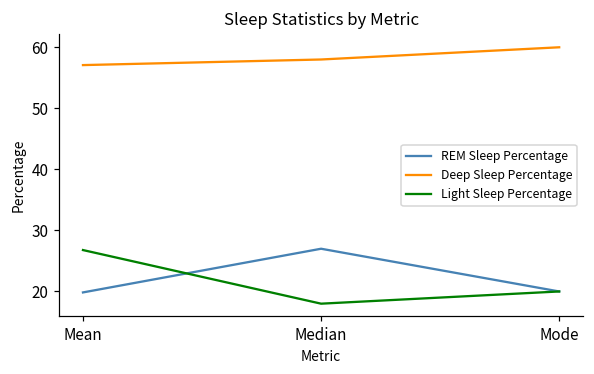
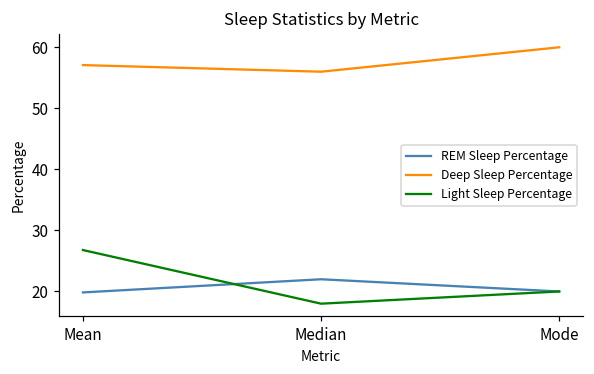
  {
    "REM Sleep Percentage": {
      "Mean": 20,
-     "Median": 27
+     "Median": 22
    },
    "Deep Sleep Percentage": {
      "Mean": 57,
-     "Median": 58,
+     "Median": 56,
      "Mode": 60
    },
    "Light Sleep Percentage": {
      "Mean": 27,
      "Median": 18
    }
  }
